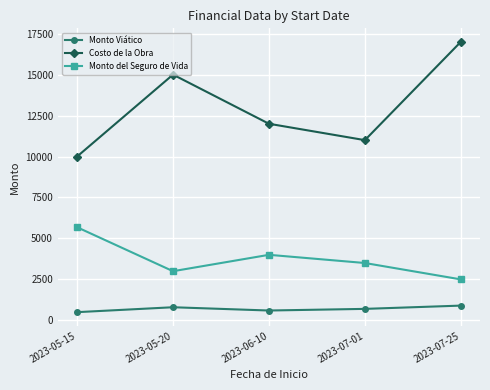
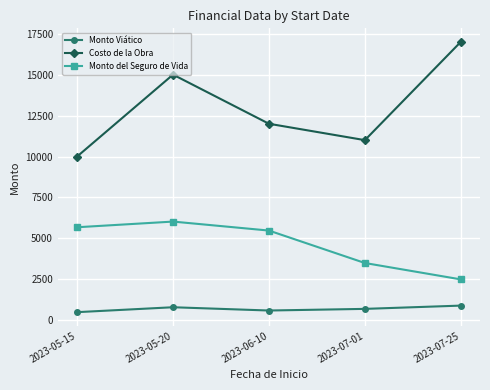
  {
    "Monto del Seguro de Vida": {
      "2023-05-15": 5700,
-     "2023-05-20": 3000,
-     "2023-06-10": 4000,
+     "2023-05-20": 6000,
+     "2023-06-10": 5500,
      "2023-07-01": 3500,
      "2023-07-25": 2500
    }
  }
